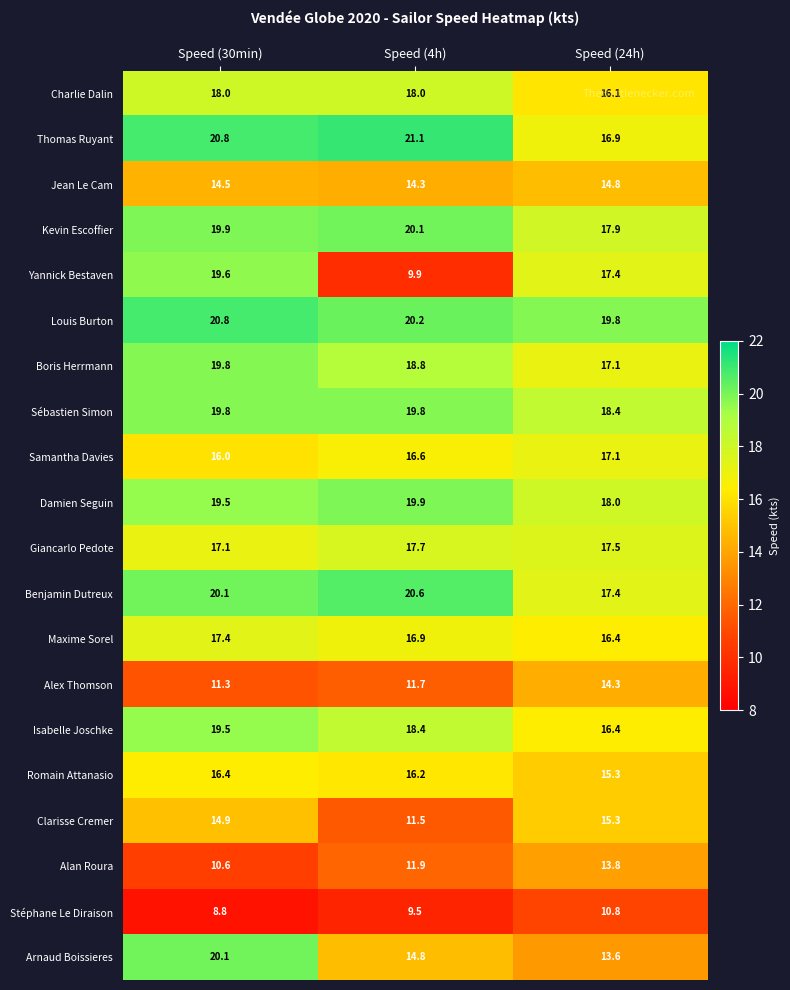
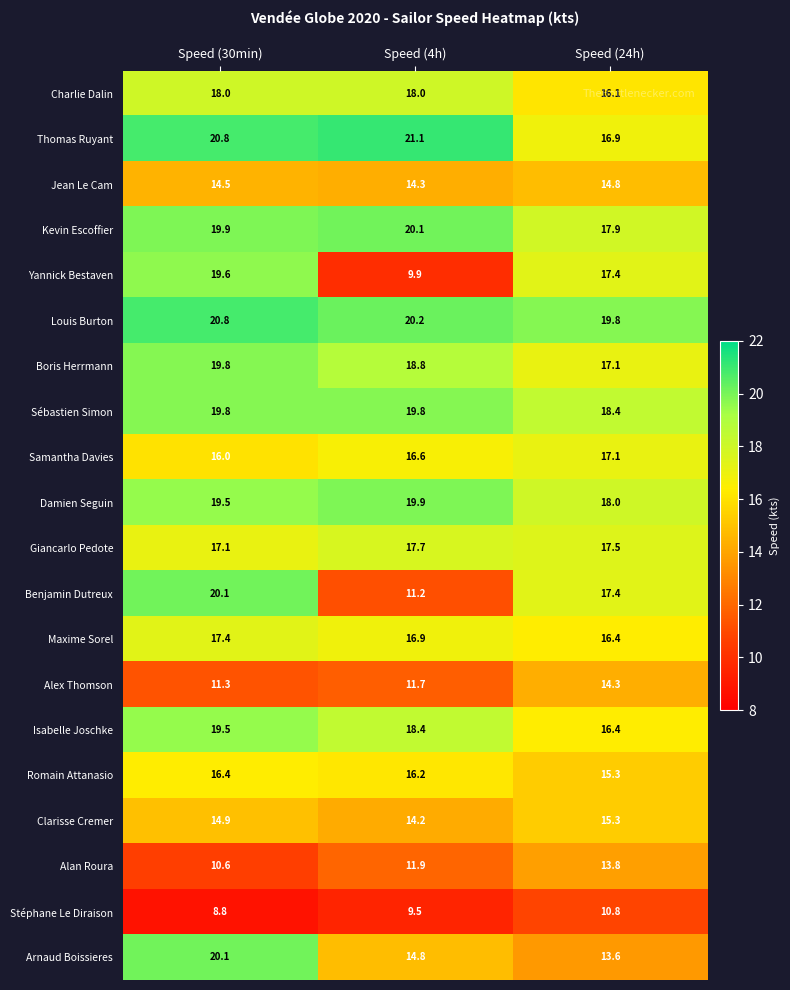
  {
    "Charlie Dalin": {
      "Speed (30min)": 18.0,
      "Speed (4h)": 18.0
    },
    "Thomas Ruyant": {
      "Speed (30min)": 20.8,
      "Speed (4h)": 21.1,
      "Speed (24h)": 16.9
    },
    "Jean Le Cam": {
      "Speed (30min)": 14.5,
      "Speed (4h)": 14.3,
      "Speed (24h)": 14.8
    },
    "Kevin Escoffier": {
      "Speed (30min)": 19.9,
      "Speed (4h)": 20.1,
      "Speed (24h)": 17.9
    },
    "Yannick Bestaven": {
      "Speed (30min)": 19.6,
      "Speed (4h)": 9.9,
      "Speed (24h)": 17.4
    },
    "Louis Burton": {
      "Speed (30min)": 20.8,
      "Speed (4h)": 20.2,
      "Speed (24h)": 19.8
    },
    "Boris Herrmann": {
      "Speed (30min)": 19.8,
      "Speed (4h)": 18.8,
      "Speed (24h)": 17.1
    },
    "Sébastien Simon": {
      "Speed (30min)": 19.8,
      "Speed (4h)": 19.8,
      "Speed (24h)": 18.4
    },
    "Samantha Davies": {
      "Speed (30min)": 16.0,
      "Speed (4h)": 16.6,
      "Speed (24h)": 17.1
    },
    "Damien Seguin": {
      "Speed (30min)": 19.5,
      "Speed (4h)": 19.9,
      "Speed (24h)": 18.0
    },
    "Giancarlo Pedote": {
      "Speed (30min)": 17.1,
      "Speed (4h)": 17.7,
      "Speed (24h)": 17.5
    },
    "Benjamin Dutreux": {
      "Speed (30min)": 20.1,
-     "Speed (4h)": 20.6,
+     "Speed (4h)": 11.2,
      "Speed (24h)": 17.4
    },
    "Maxime Sorel": {
      "Speed (30min)": 17.4,
      "Speed (4h)": 16.9,
      "Speed (24h)": 16.4
    },
    "Alex Thomson": {
      "Speed (30min)": 11.3,
      "Speed (4h)": 11.7,
      "Speed (24h)": 14.3
    },
    "Isabelle Joschke": {
      "Speed (30min)": 19.5,
      "Speed (4h)": 18.4,
      "Speed (24h)": 16.4
    },
    "Romain Attanasio": {
      "Speed (30min)": 16.4,
      "Speed (4h)": 16.2,
      "Speed (24h)": 15.3
    },
    "Clarisse Cremer": {
      "Speed (30min)": 14.9,
-     "Speed (4h)": 11.5,
+     "Speed (4h)": 14.2,
      "Speed (24h)": 15.3
    },
    "Alan Roura": {
      "Speed (30min)": 10.6,
      "Speed (4h)": 11.9,
      "Speed (24h)": 13.8
    },
    "Stéphane Le Diraison": {
      "Speed (30min)": 8.8,
      "Speed (4h)": 9.5,
      "Speed (24h)": 10.8
    },
    "Arnaud Boissieres": {
      "Speed (30min)": 20.1,
      "Speed (4h)": 14.8,
      "Speed (24h)": 13.6
    }
  }
